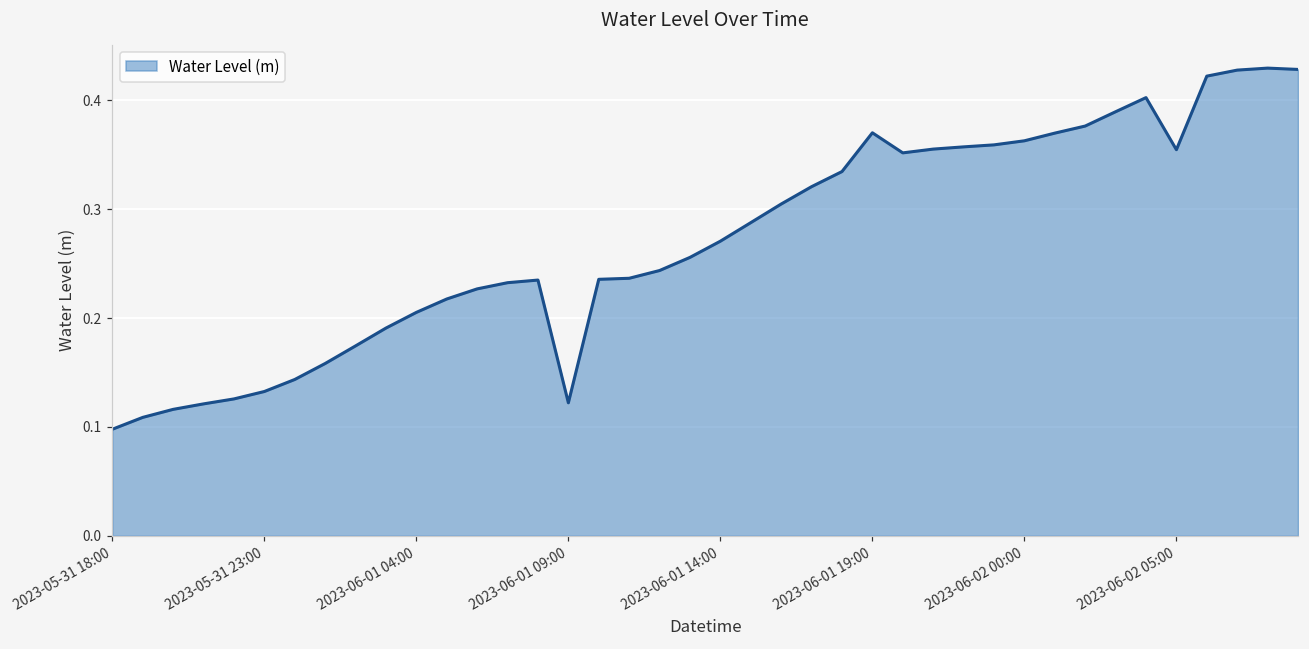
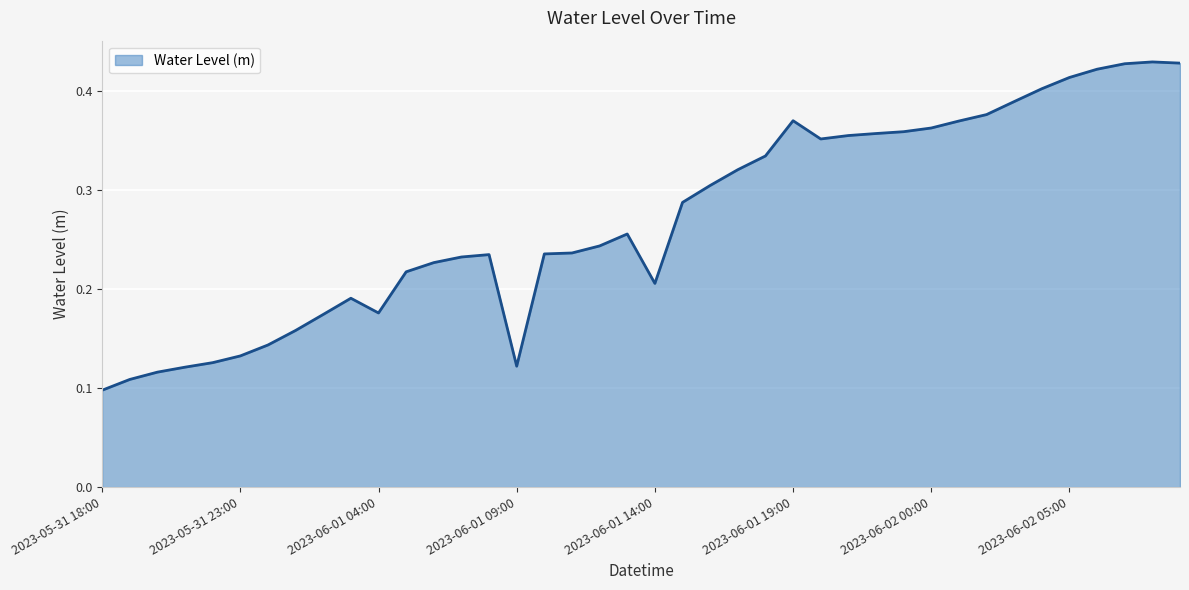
  {
    "2023-05-31 18:00": 0.10,
    "2023-05-31 23:00": 0.13,
-   "2023-06-01 04:00": 0.21,
+   "2023-06-01 04:00": 0.18,
    "2023-06-01 09:00": 0.12,
-   "2023-06-01 14:00": 0.27,
+   "2023-06-01 14:00": 0.21,
    "2023-06-01 19:00": 0.37,
    "2023-06-02 00:00": 0.36,
-   "2023-06-02 05:00": 0.35
+   "2023-06-02 05:00": 0.41
  }
